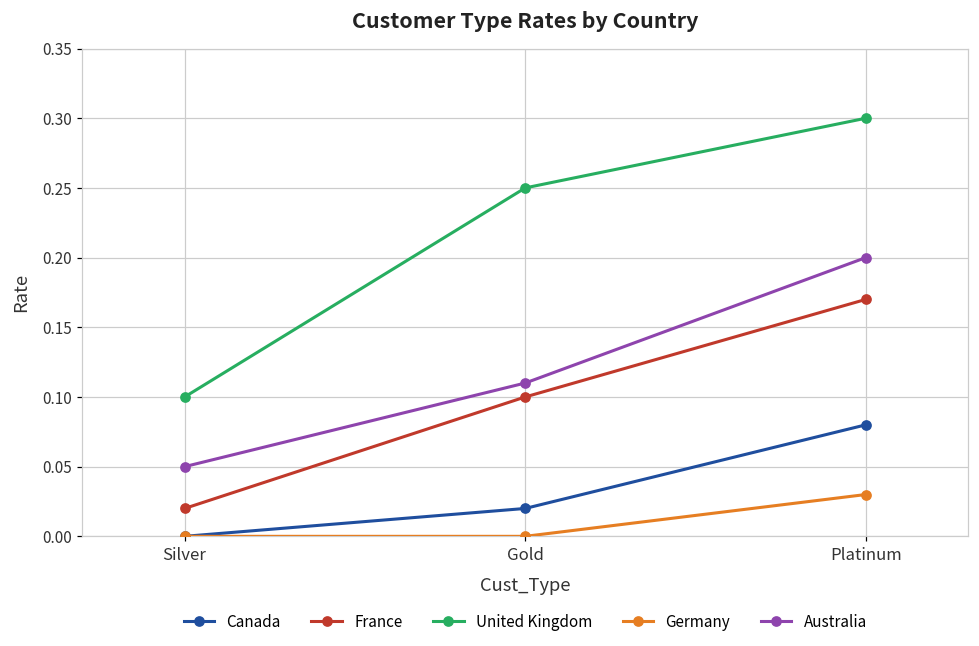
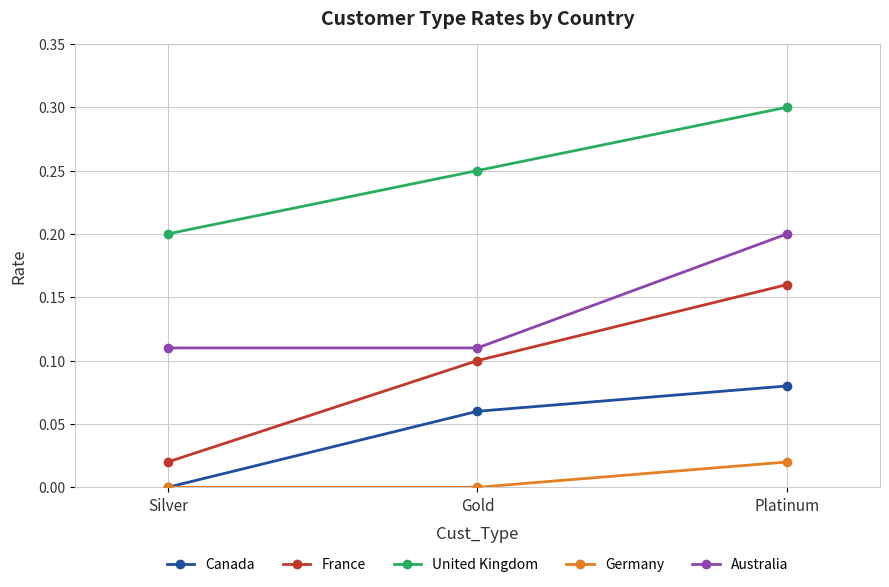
  {
    "Canada": {
-     "Gold": 0.02,
+     "Gold": 0.06,
      "Platinum": 0.08
    },
    "France": {
      "Silver": 0.02,
      "Gold": 0.10,
-     "Platinum": 0.17
+     "Platinum": 0.16
    },
    "United Kingdom": {
-     "Silver": 0.1,
+     "Silver": 0.2,
      "Gold": 0.250,
      "Platinum": 0.3
    },
    "Germany": {
      "Gold": 0.00,
-     "Platinum": 0.03
+     "Platinum": 0.02
    },
    "Australia": {
-     "Silver": 0.05,
+     "Silver": 0.11,
      "Gold": 0.11,
      "Platinum": 0.20
    }
  }
